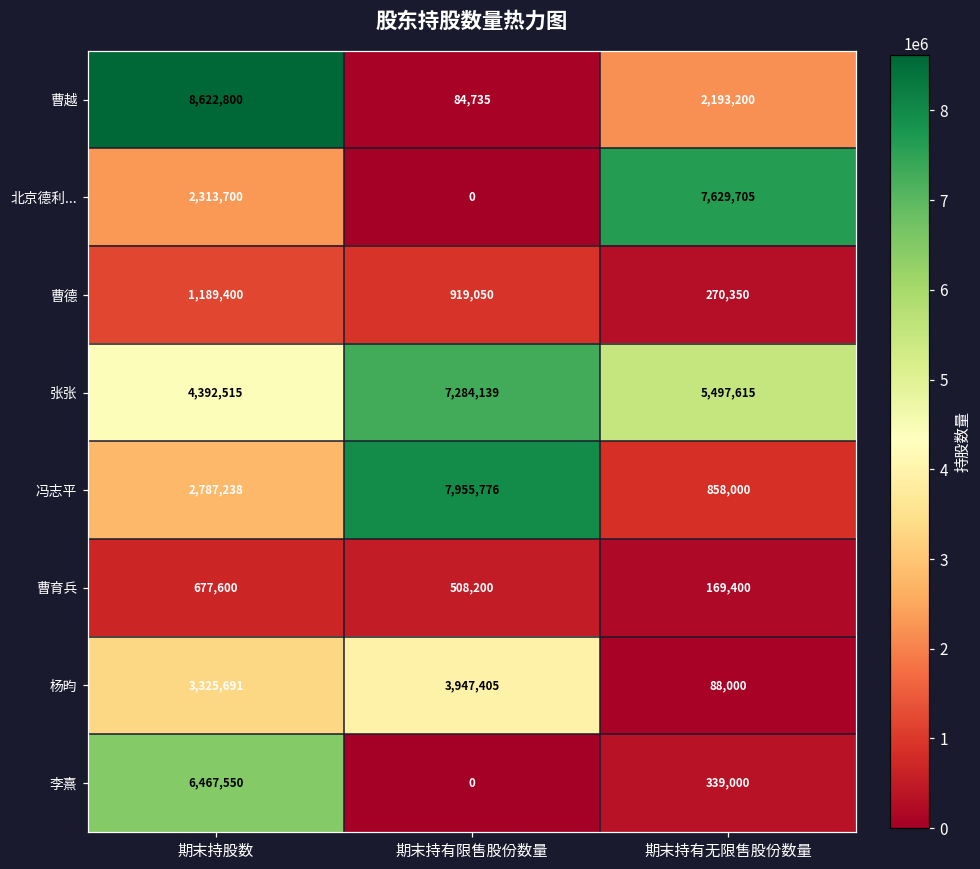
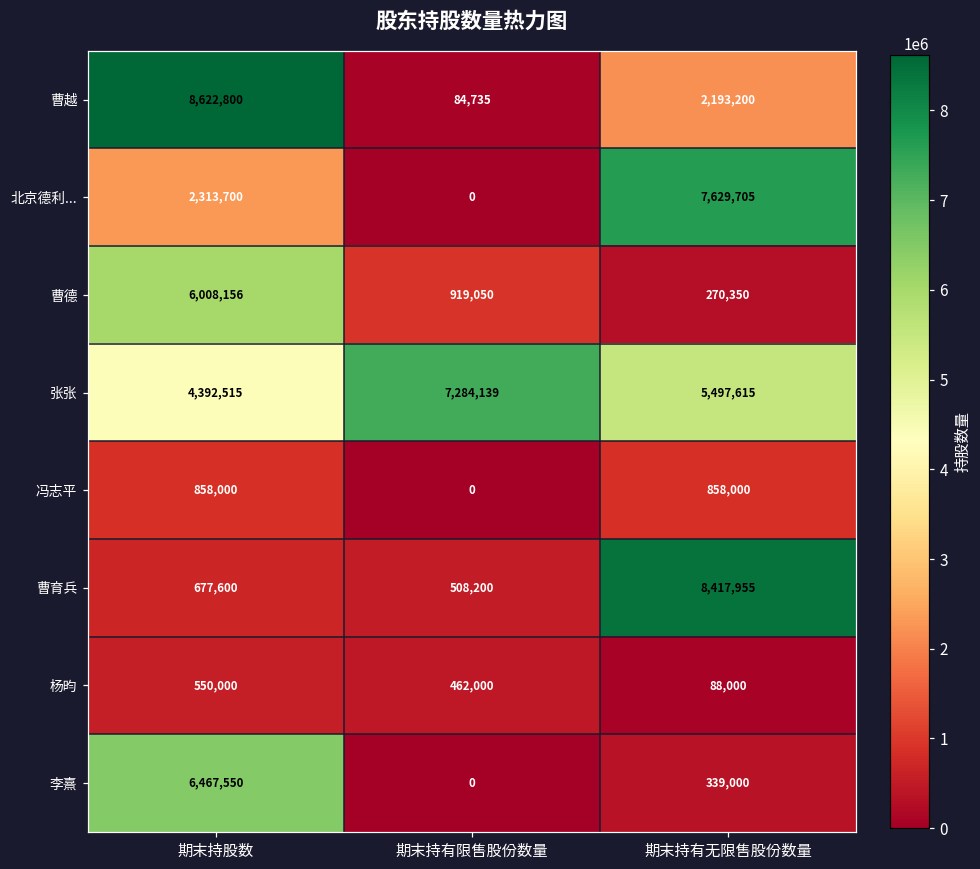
  {
    "曹越": {
      "期末持股数": "8,622,800",
      "期末持有限售股份数量": "84,735",
      "期末持有无限售股份数量": "2,193,200"
    },
    "北京德利...": {
      "期末持股数": "2,313,700",
      "期末持有限售股份数量": "0",
      "期末持有无限售股份数量": "7,629,705"
    },
    "曹德": {
-     "期末持股数": "1,189,400",
+     "期末持股数": "6,008,156",
      "期末持有限售股份数量": "919,050",
      "期末持有无限售股份数量": "270,350"
    },
    "张张": {
      "期末持股数": "4,392,515",
      "期末持有限售股份数量": "7,284,139",
      "期末持有无限售股份数量": "5,497,615"
    },
    "冯志平": {
-     "期末持股数": "2,787,238",
-     "期末持有限售股份数量": "7,955,776",
+     "期末持股数": "858,000",
+     "期末持有限售股份数量": "0",
      "期末持有无限售股份数量": "858,000"
    },
    "曹育兵": {
      "期末持股数": "677,600",
      "期末持有限售股份数量": "508,200",
-     "期末持有无限售股份数量": "169,400"
+     "期末持有无限售股份数量": "8,417,955"
    },
    "杨昀": {
-     "期末持股数": "3,325,691",
-     "期末持有限售股份数量": "3,947,405",
+     "期末持股数": "550,000",
+     "期末持有限售股份数量": "462,000",
      "期末持有无限售股份数量": "88,000"
    },
    "李熹": {
      "期末持股数": "6,467,550",
      "期末持有限售股份数量": "0",
      "期末持有无限售股份数量": "339,000"
    }
  }
